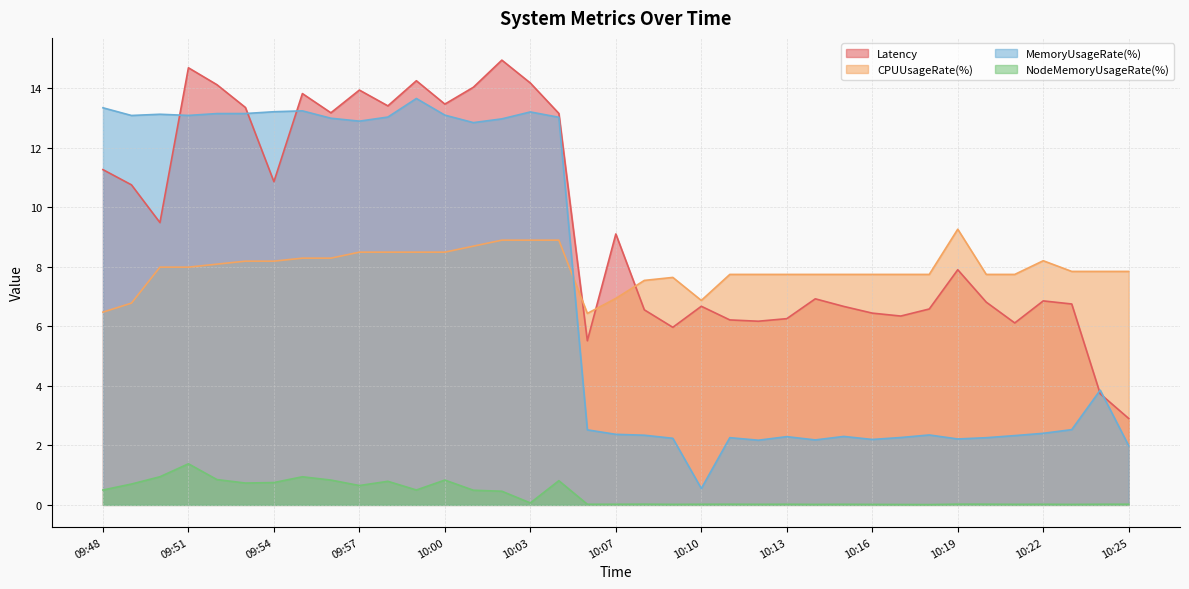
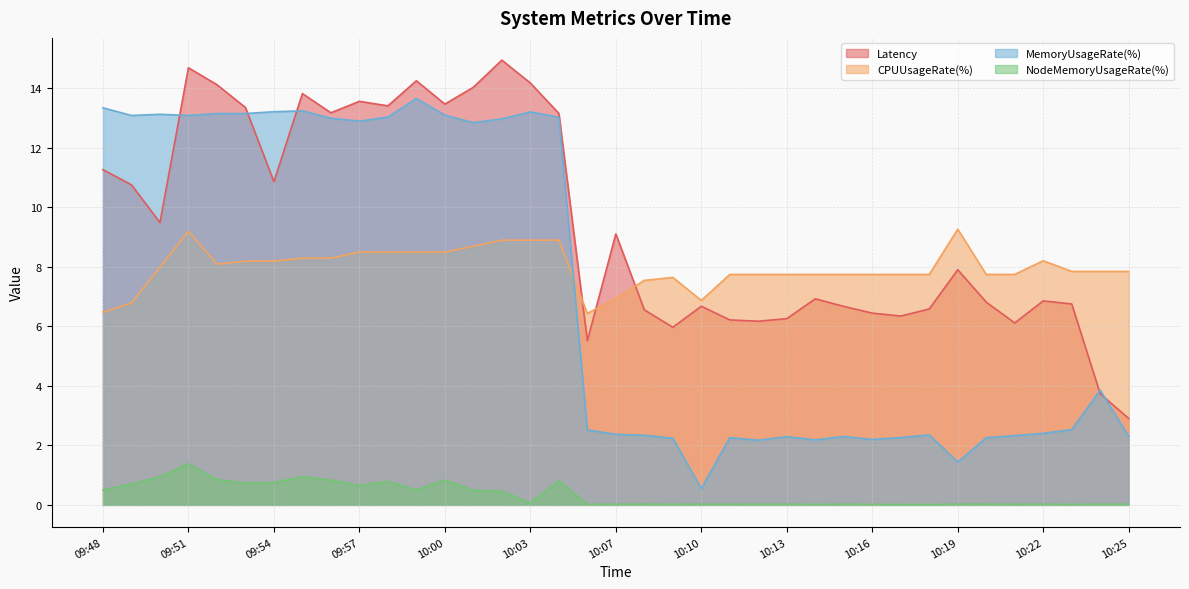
  {
    "Latency": {
      "09:48": 11.3,
      "09:51": 14.7,
      "09:54": 10.9,
-     "09:57": 13.9,
+     "09:57": 13.6,
      "10:00": 13.5,
      "10:03": 14.2,
      "10:07": 9.1,
      "10:10": 6.7,
      "10:13": 6.3,
      "10:16": 6.4,
      "10:19": 7.9,
      "10:22": 6.9,
      "10:25": 2.9
    },
    "CPUUsageRate(%)": {
      "09:48": 6.5,
-     "09:51": 8.0,
+     "09:51": 9.2,
      "09:54": 8.2,
      "09:57": 8.5,
      "10:00": 8.5,
      "10:03": 8.9,
      "10:07": 6.9,
      "10:10": 6.9,
      "10:13": 7.7,
      "10:16": 7.7,
      "10:19": 9.3,
      "10:22": 8.2,
      "10:25": 7.8
    },
    "MemoryUsageRate(%)": {
      "09:48": 13.3,
      "09:51": 13.1,
      "09:54": 13.2,
      "09:57": 12.9,
      "10:00": 13.1,
      "10:03": 13.2,
      "10:07": 2.4,
      "10:10": 0.5,
      "10:13": 2.3,
      "10:16": 2.2,
-     "10:19": 2.2,
+     "10:19": 1.4,
      "10:22": 2.4,
-     "10:25": 2.0
+     "10:25": 2.3
    },
    "NodeMemoryUsageRate(%)": {
      "09:48": 0.5,
      "09:51": 1.4,
      "09:54": 0.8,
      "09:57": 0.7,
      "10:00": 0.8,
      "10:03": 0.1,
      "10:07": 0.0,
      "10:10": 0.0,
      "10:13": 0.0,
      "10:16": 0.0,
      "10:19": 0.0,
      "10:22": 0.0,
      "10:25": 0.0
    }
  }
